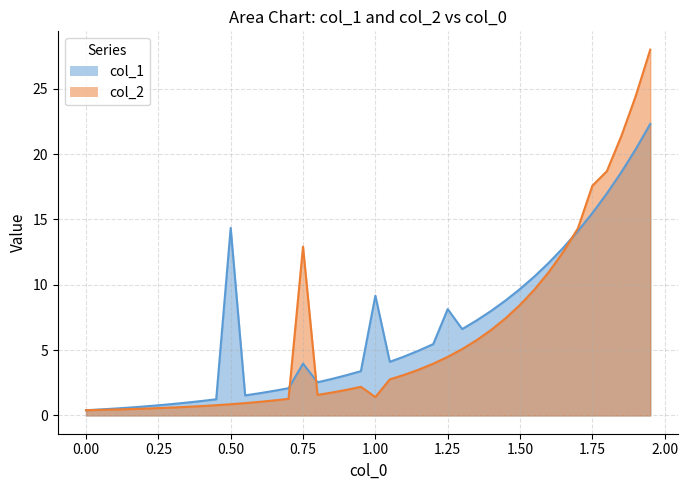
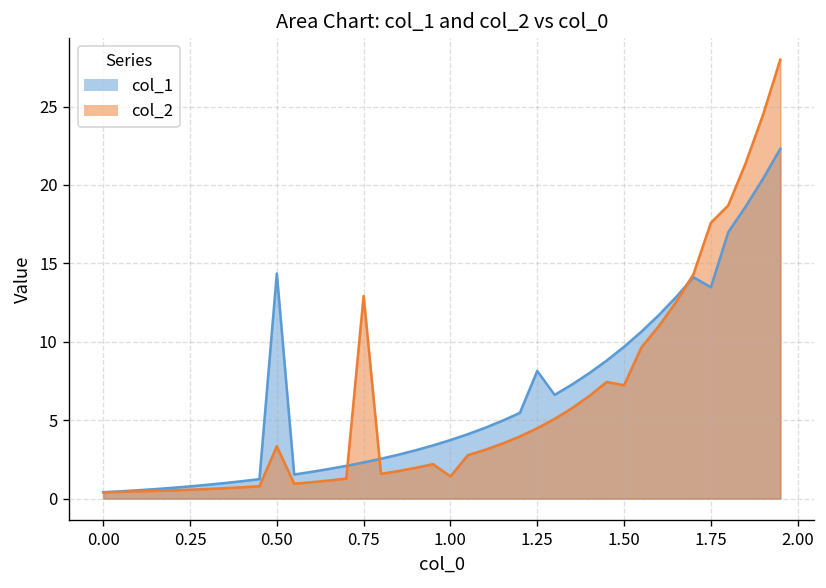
  {
    "col_1": {
      "0.25": 0.8,
      "0.50": 14.3,
-     "0.75": 4.0,
-     "1.00": 9.2,
+     "0.75": 2.3,
+     "1.00": 3.7,
      "1.25": 8.1,
      "1.50": 9.7,
-     "1.75": 15.5
+     "1.75": 13.5
    },
    "col_2": {
      "0.25": 0.6,
-     "0.50": 0.9,
+     "0.50": 3.3,
      "0.75": 12.9,
      "1.00": 1.4,
      "1.25": 4.5,
-     "1.50": 8.5,
+     "1.50": 7.2,
      "1.75": 17.6
    }
  }
